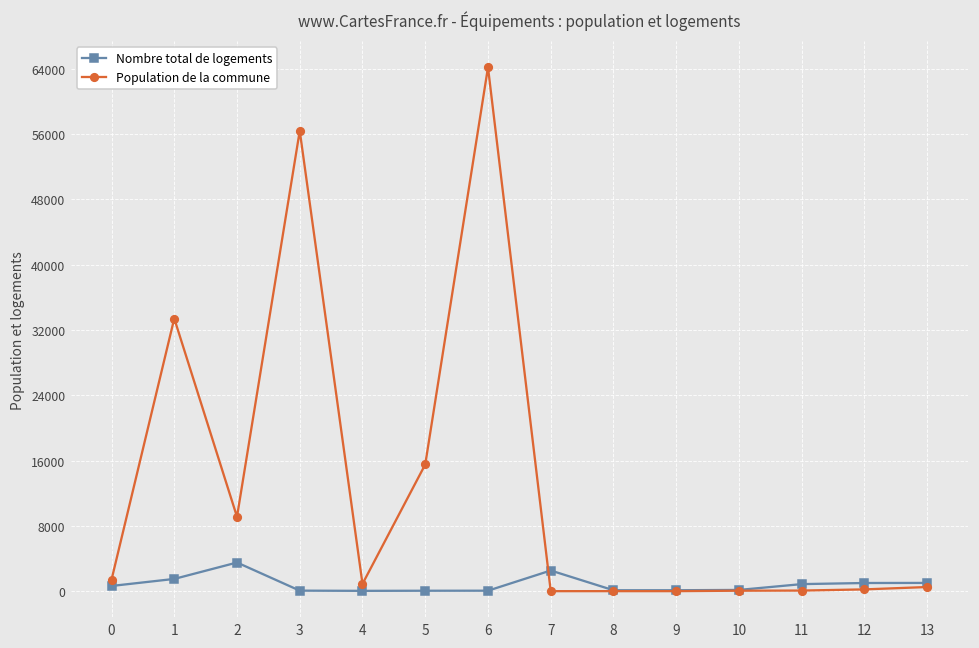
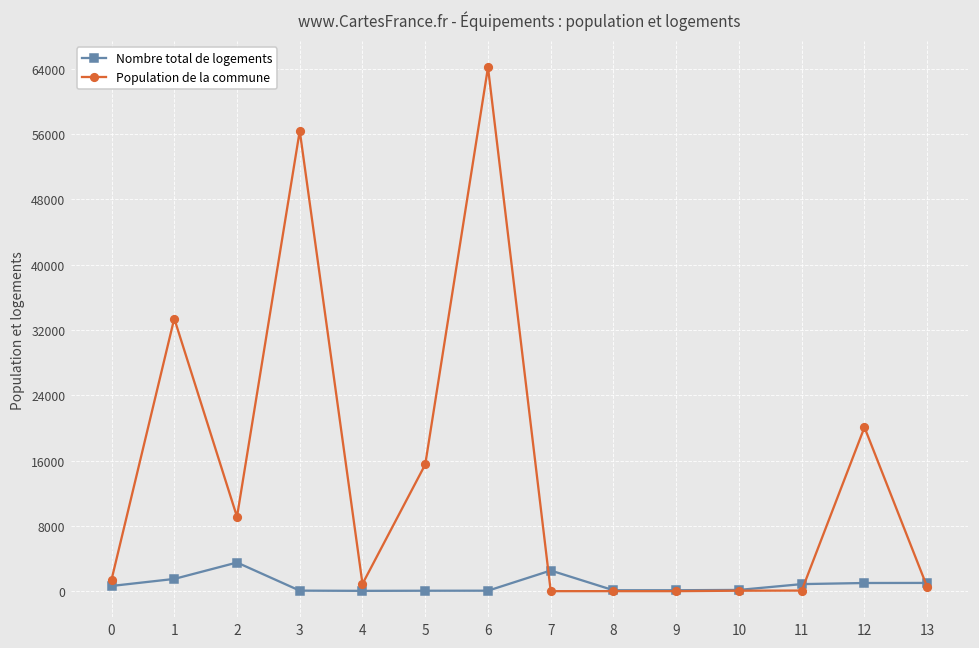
  {
    "Nombre total de logements": {
      "0": 1000,
      "1": 2000,
      "2": 4000,
      "3": 0,
      "4": 0,
      "5": 0,
      "6": 0,
      "7": 3000,
      "11": 1000,
      "12": 1000,
      "13": 1000
    },
    "Population de la commune": {
      "0": 1000,
      "1": 33000,
      "2": 9000,
      "3": 56000,
      "4": 1000,
      "5": 16000,
      "6": 64000,
      "7": 0,
      "11": 0,
-     "12": 0,
+     "12": 20000,
      "13": 1000
    }
  }
